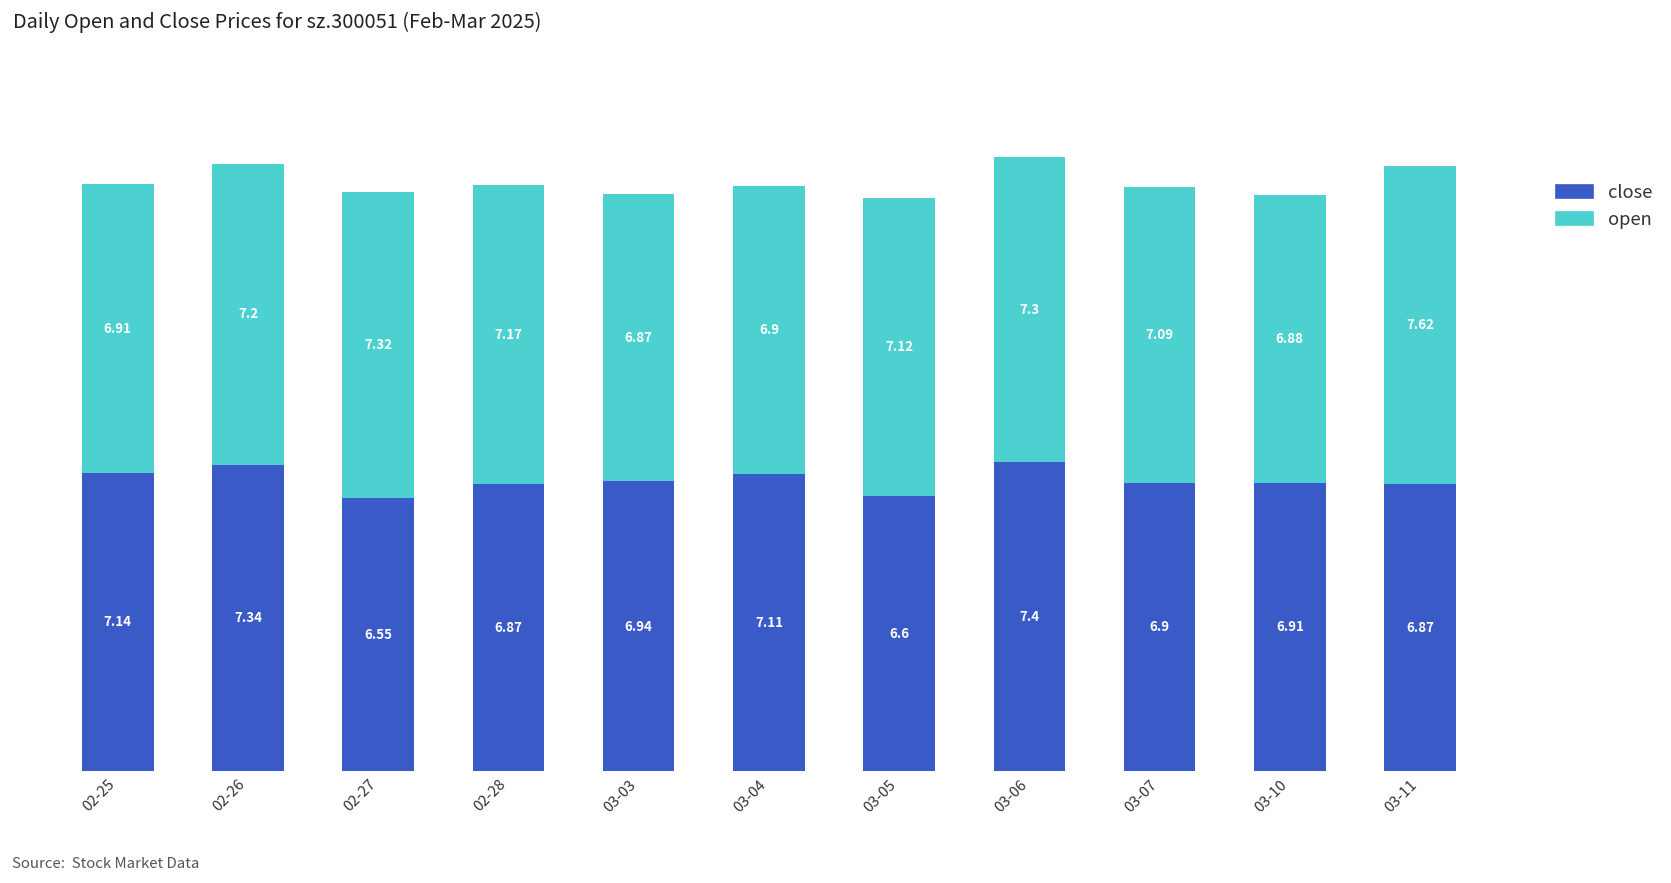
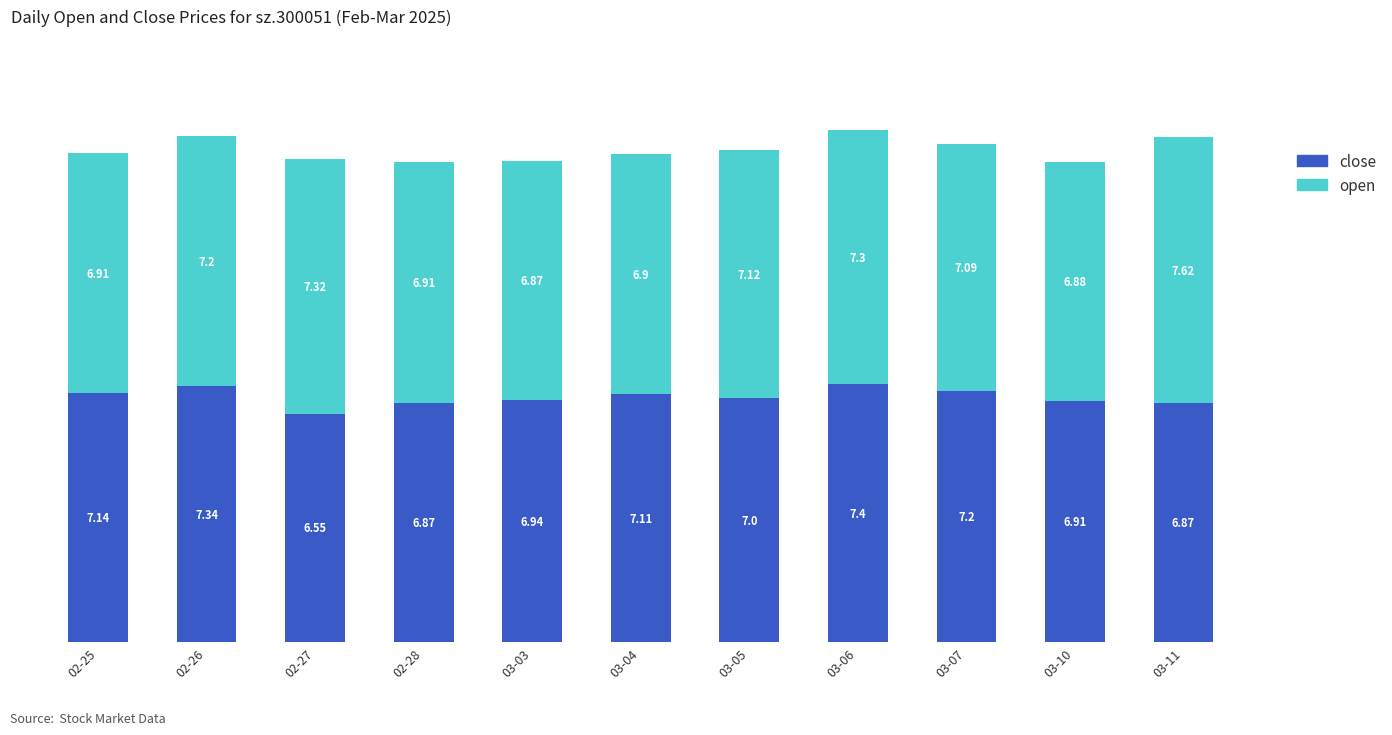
  {
    "close": {
      "02-25": 7.14,
      "02-26": 7.34,
      "02-27": 6.55,
      "02-28": 6.87,
      "03-03": 6.94,
      "03-04": 7.11,
-     "03-05": 6.6,
+     "03-05": 7.0,
      "03-06": 7.4,
-     "03-07": 6.9,
+     "03-07": 7.2,
      "03-10": 6.91,
      "03-11": 6.87
    },
    "open": {
      "02-25": 6.91,
      "02-26": 7.2,
      "02-27": 7.32,
-     "02-28": 7.17,
+     "02-28": 6.91,
      "03-03": 6.87,
      "03-04": 6.9,
      "03-05": 7.12,
      "03-06": 7.3,
      "03-07": 7.09,
      "03-10": 6.88,
      "03-11": 7.62
    }
  }
